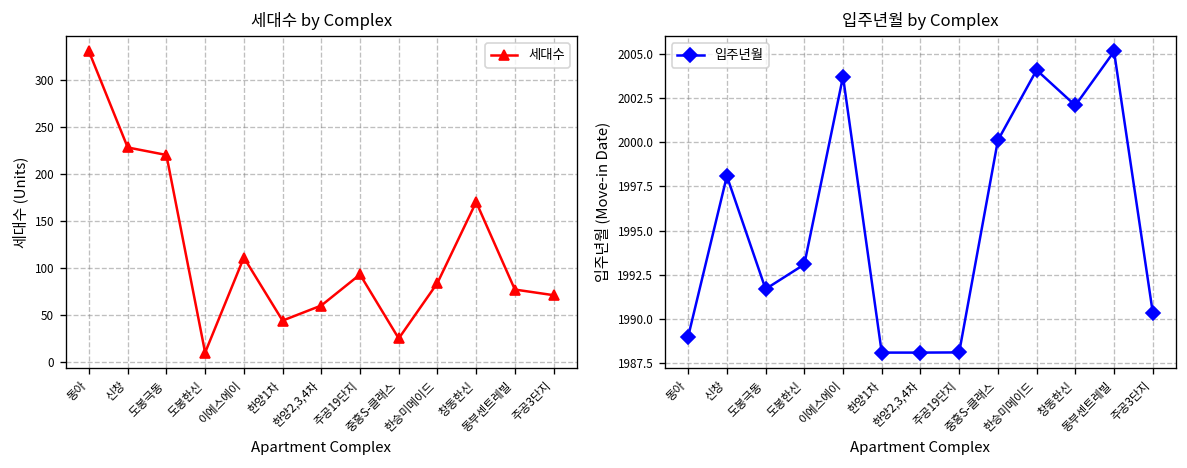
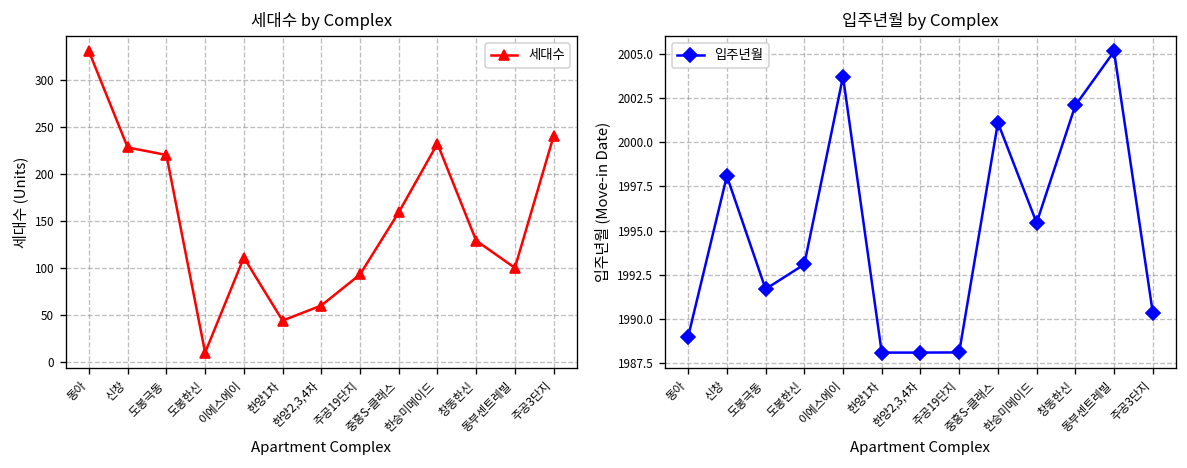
  {
    "세대수 by Complex": {
      "동아": 330,
      "신창": 230,
      "도봉극동": 220,
      "도봉한신": 10,
      "이에스에이": 110,
      "한양1차": 40,
      "한양2,3,4차": 60,
      "주공19단지": 90,
-     "중흥S-클래스": 30,
-     "한승미메이드": 80,
-     "창동한신": 170,
-     "동부센트레빌": 80,
-     "주공3단지": 70
+     "중흥S-클래스": 160,
+     "한승미메이드": 230,
+     "창동한신": 130,
+     "동부센트레빌": 100,
+     "주공3단지": 240
    },
    "입주년월 by Complex": {
      "동아": 1989.0,
      "신창": 1998.1,
      "도봉극동": 1991.7,
      "도봉한신": 1993.1,
      "이에스에이": 2003.7,
      "한양1차": 1988.1,
      "한양2,3,4차": 1988.1,
      "주공19단지": 1988.1,
-     "중흥S-클래스": 2000.1,
-     "한승미메이드": 2004.1,
+     "중흥S-클래스": 2001.1,
+     "한승미메이드": 1995.4,
      "창동한신": 2002.1,
      "동부센트레빌": 2005.1,
      "주공3단지": 1990.4
    }
  }
